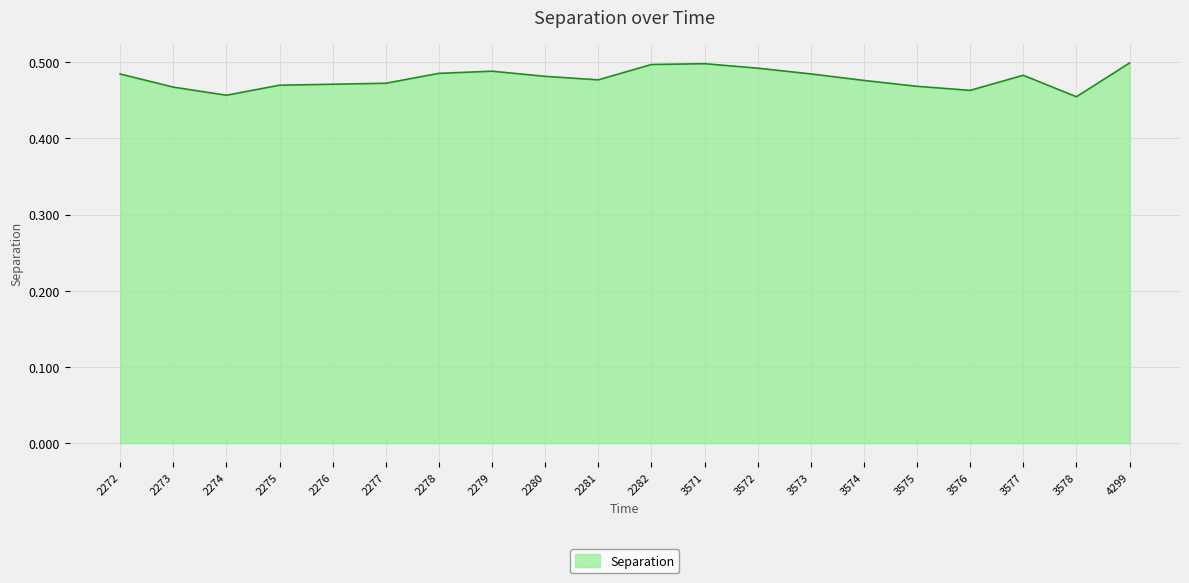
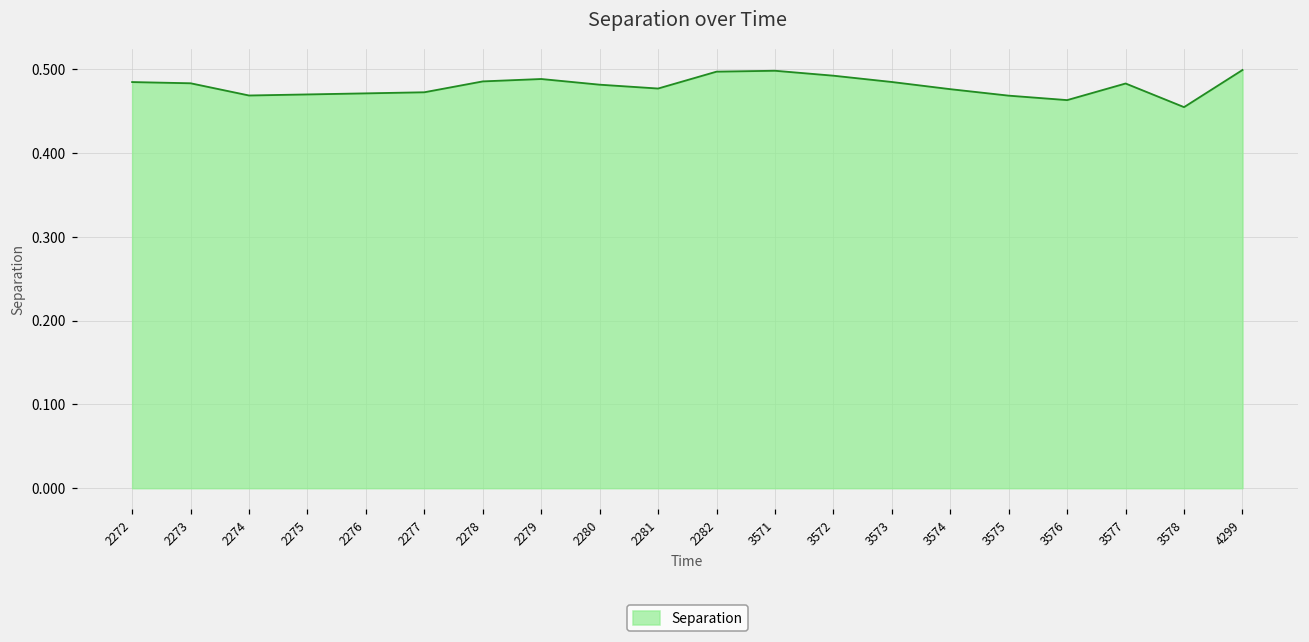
  {
    "2272": 0.48,
-   "2273": 0.47,
-   "2274": 0.46,
+   "2273": 0.48,
+   "2274": 0.47,
    "2275": 0.47,
    "2276": 0.47,
    "2277": 0.47,
    "2278": 0.49,
    "2279": 0.49,
    "2280": 0.48,
    "2281": 0.48,
    "2282": 0.50,
    "3571": 0.50,
    "3572": 0.49,
    "3573": 0.48,
    "3574": 0.48,
    "3575": 0.47,
    "3576": 0.46,
    "3577": 0.48,
    "3578": 0.45,
    "4299": 0.50
  }
